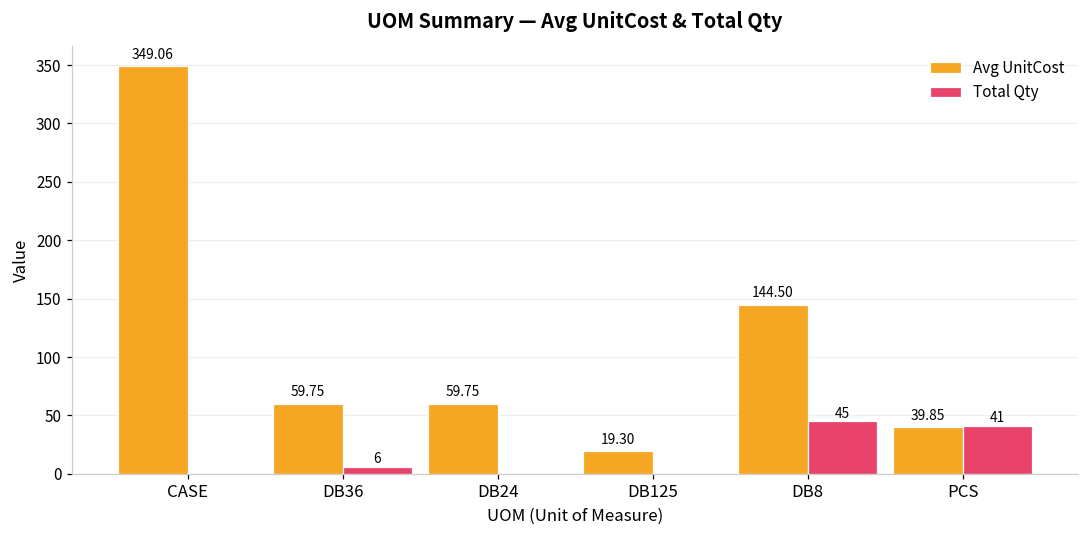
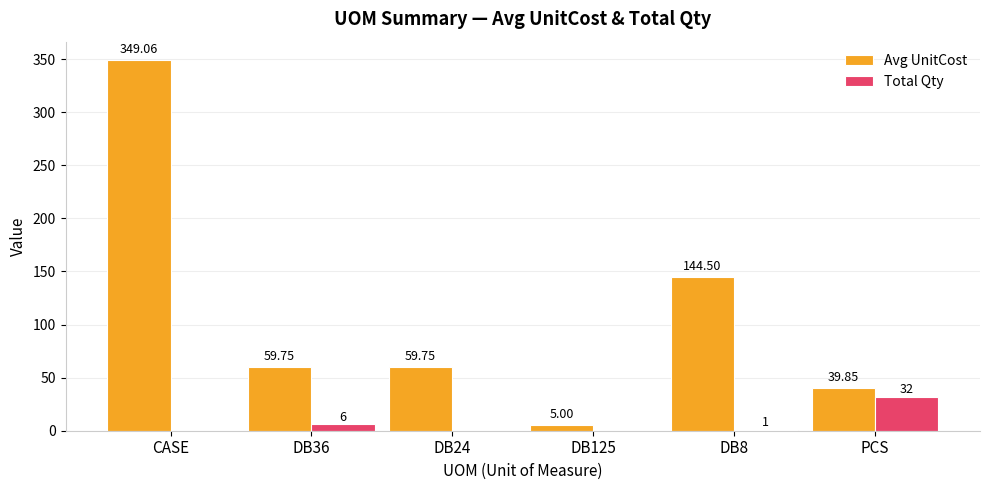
  {
    "Avg UnitCost": {
      "CASE": 349.06,
      "DB36": 59.75,
      "DB24": 59.75,
-     "DB125": 19.30,
+     "DB125": 5.00,
      "DB8": 144.50,
      "PCS": 39.85
    },
    "Total Qty": {
      "DB36": 6,
-     "DB8": 45,
-     "PCS": 41
+     "DB8": 1,
+     "PCS": 32
    }
  }
